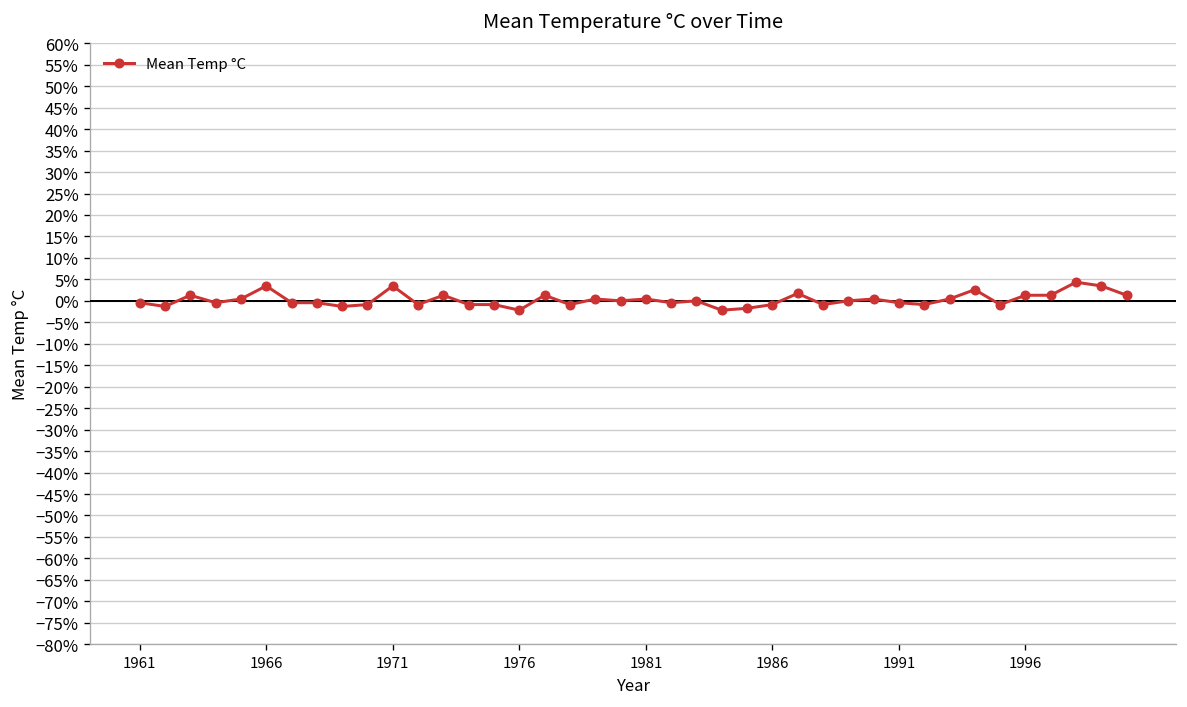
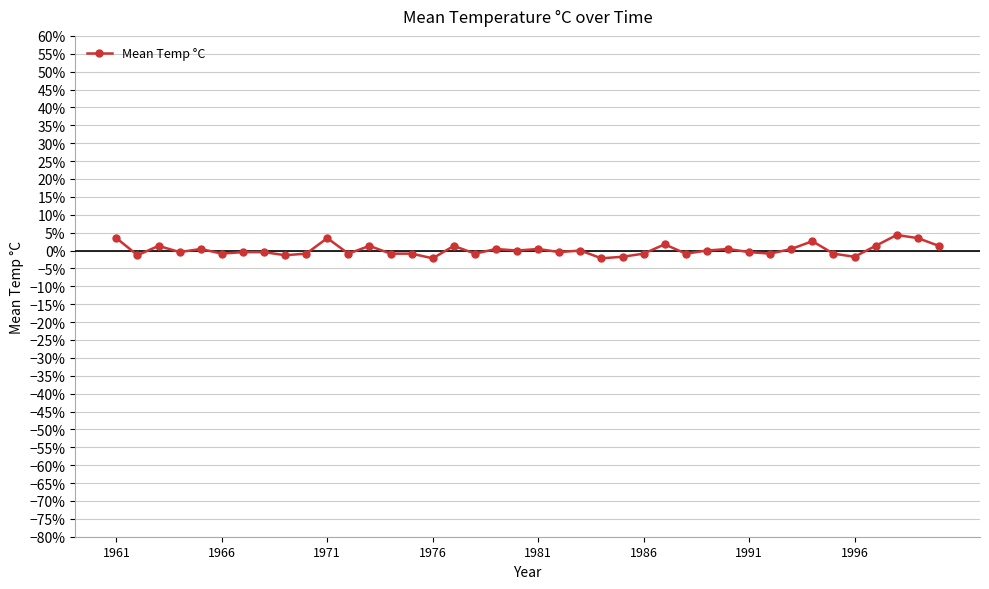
  {
-   "1961": "0%",
-   "1966": "3%",
+   "1961": "3%",
+   "1966": "-1%",
    "1971": "3%",
    "1976": "-2%",
    "1981": "0%",
    "1986": "-1%",
    "1991": "0%",
-   "1996": "1%"
+   "1996": "-2%"
  }
